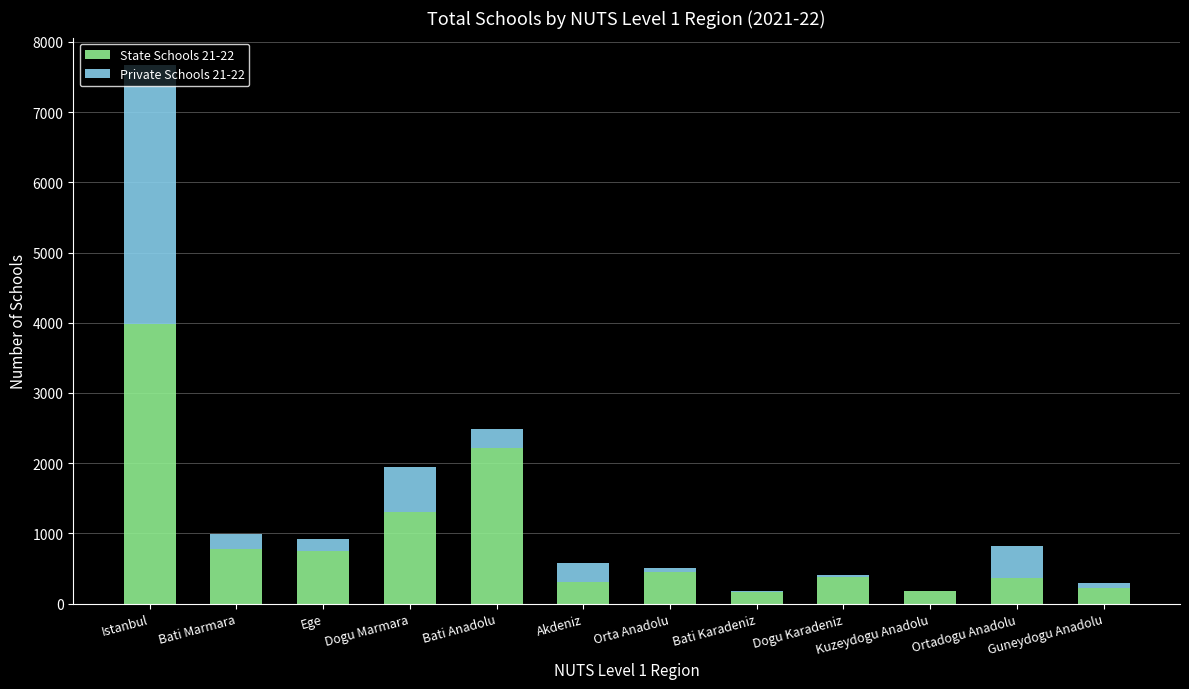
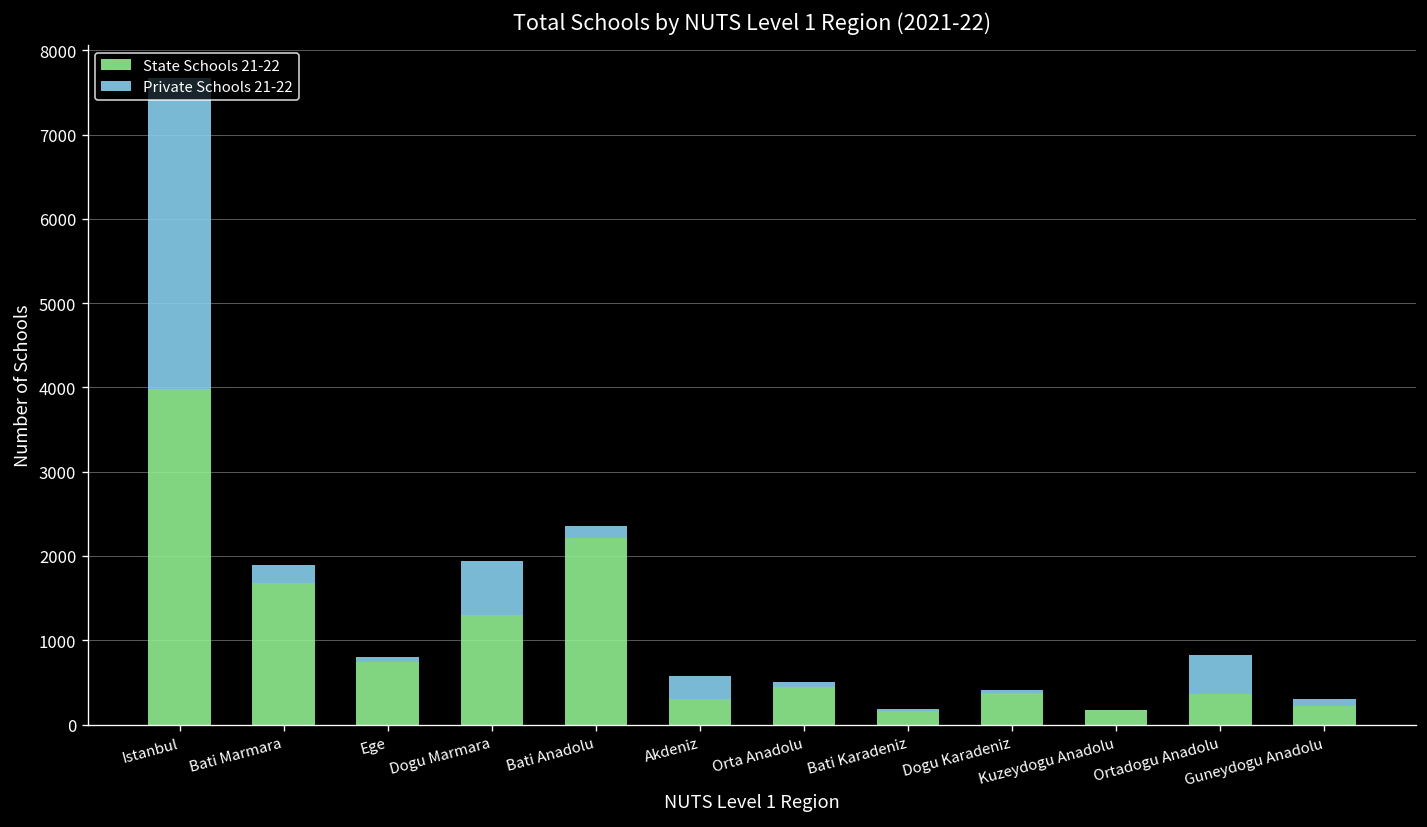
  {
    "State Schools 21-22": {
      "Istanbul": 4000,
-     "Bati Marmara": 800,
+     "Bati Marmara": 1700,
      "Ege": 700,
      "Dogu Marmara": 1300,
      "Bati Anadolu": 2200,
      "Akdeniz": 300,
      "Orta Anadolu": 400,
      "Bati Karadeniz": 200,
      "Dogu Karadeniz": 400,
      "Kuzeydogu Anadolu": 200,
      "Ortadogu Anadolu": 400,
      "Guneydogu Anadolu": 200
    },
    "Private Schools 21-22": {
      "Bati Marmara": 200,
-     "Ege": 200,
+     "Ege": 100,
      "Dogu Marmara": 600,
-     "Bati Anadolu": 300,
+     "Bati Anadolu": 100,
      "Akdeniz": 300,
      "Orta Anadolu": 100,
      "Ortadogu Anadolu": 500,
      "Guneydogu Anadolu": 100
    }
  }
